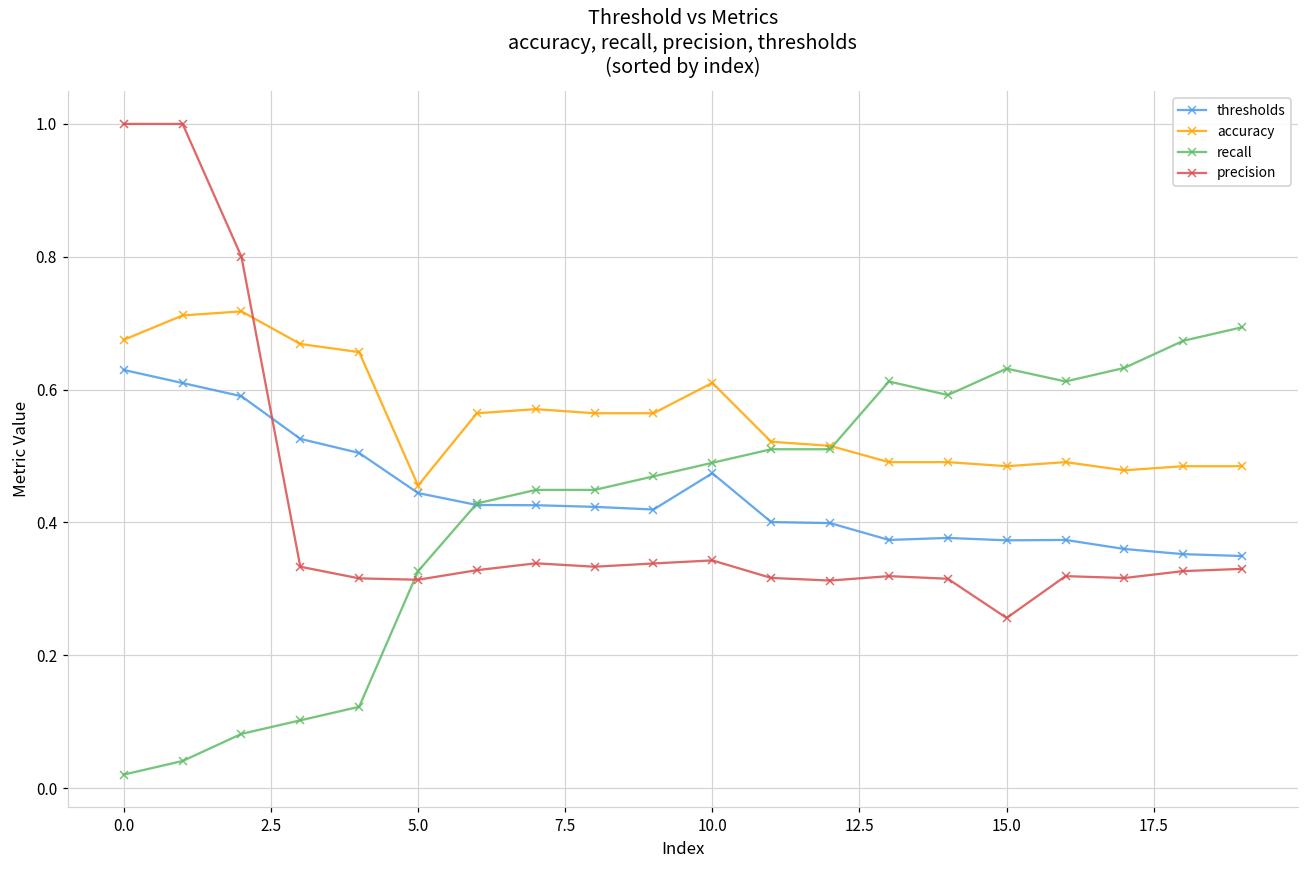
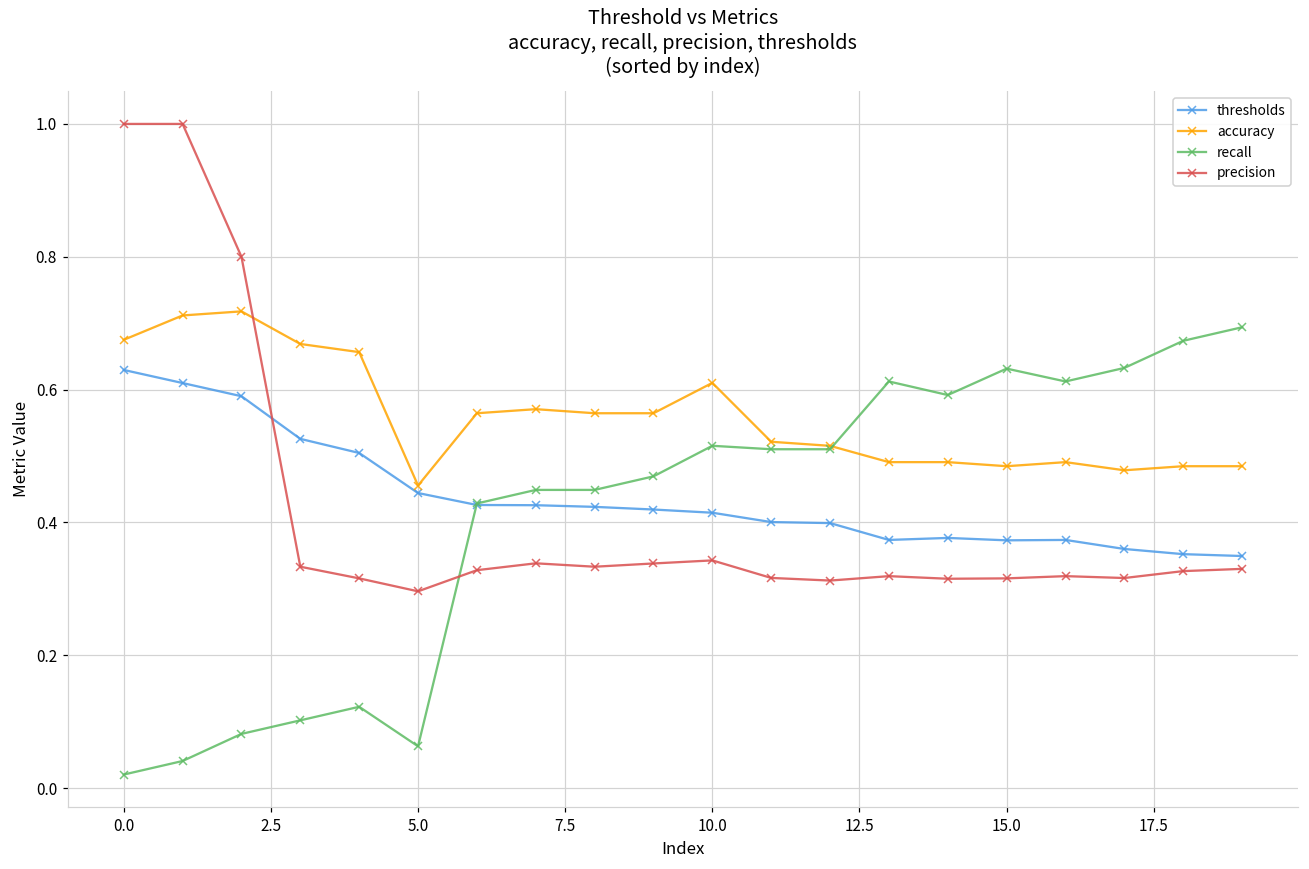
  {
    "thresholds": {
      "0.0": 0.63,
      "5.0": 0.44,
-     "10.0": 0.47,
+     "10.0": 0.41,
      "15.0": 0.37
    },
    "accuracy": {
      "0.0": 0.67,
      "5.0": 0.46,
      "10.0": 0.61,
      "15.0": 0.48
    },
    "recall": {
      "0.0": 0.02,
-     "5.0": 0.33,
-     "10.0": 0.49,
+     "5.0": 0.06,
+     "10.0": 0.52,
      "15.0": 0.63
    },
    "precision": {
      "0.0": 1.00,
-     "5.0": 0.31,
+     "5.0": 0.30,
      "10.0": 0.34,
-     "15.0": 0.26
+     "15.0": 0.32
    }
  }
